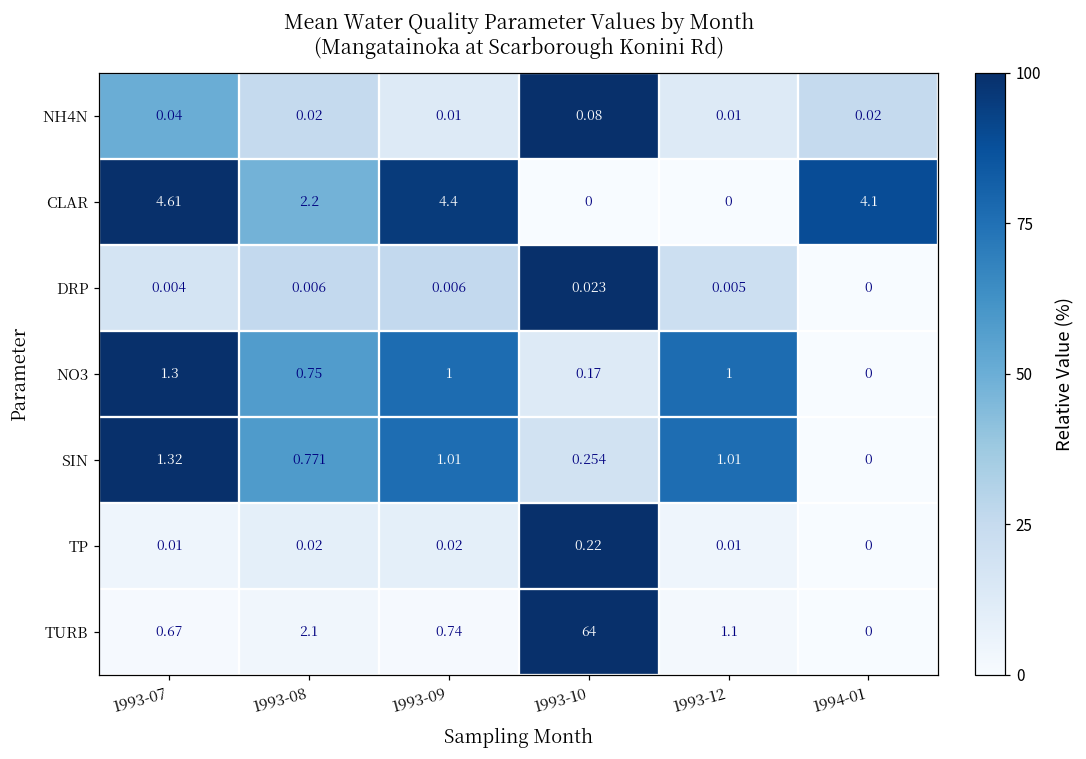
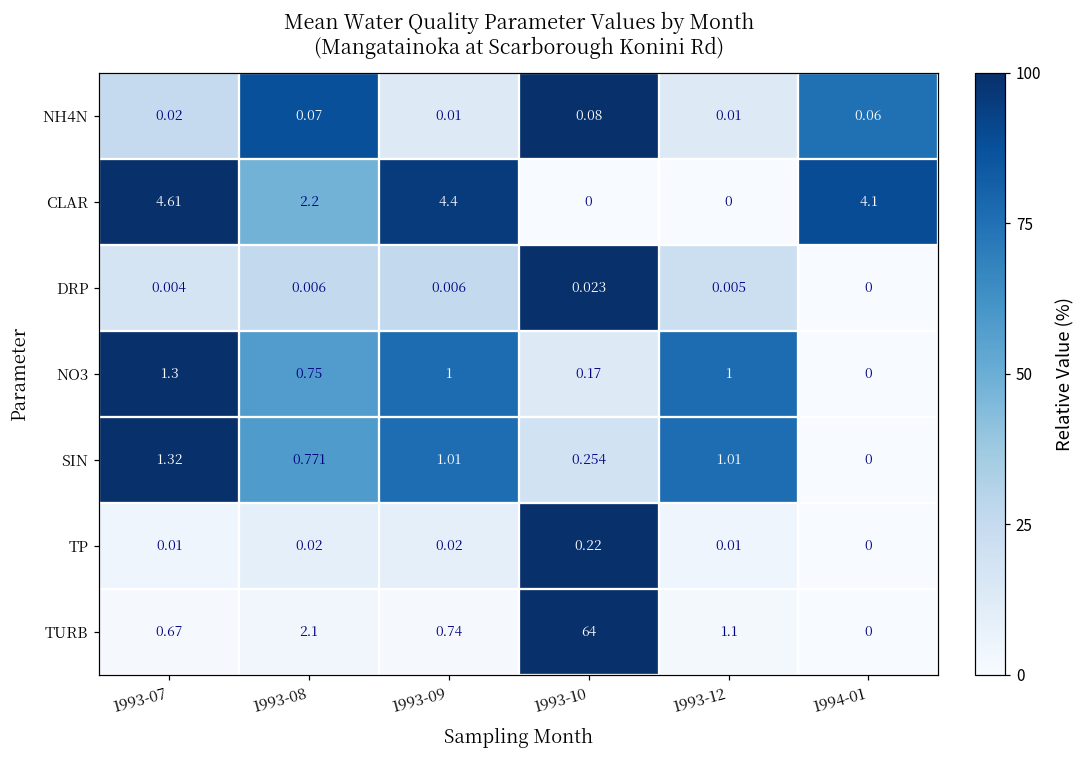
  {
    "NH4N": {
-     "1993-07": 0.04,
-     "1993-08": 0.02,
+     "1993-07": 0.02,
+     "1993-08": 0.07,
      "1993-09": 0.01,
      "1993-10": 0.08,
      "1993-12": 0.01,
-     "1994-01": 0.02
+     "1994-01": 0.06
    },
    "CLAR": {
      "1993-07": 4.61,
      "1993-08": 2.2,
      "1993-09": 4.4,
      "1993-10": 0,
      "1993-12": 0,
      "1994-01": 4.1
    },
    "DRP": {
      "1993-07": 0.004,
      "1993-08": 0.006,
      "1993-09": 0.006,
      "1993-10": 0.023,
      "1993-12": 0.005,
      "1994-01": 0
    },
    "NO3": {
      "1993-07": 1.3,
      "1993-08": 0.75,
      "1993-09": 1,
      "1993-10": 0.17,
      "1993-12": 1,
      "1994-01": 0
    },
    "SIN": {
      "1993-07": 1.32,
      "1993-08": 0.771,
      "1993-09": 1.01,
      "1993-10": 0.254,
      "1993-12": 1.01,
      "1994-01": 0
    },
    "TP": {
      "1993-07": 0.01,
      "1993-08": 0.02,
      "1993-09": 0.02,
      "1993-10": 0.22,
      "1993-12": 0.01,
      "1994-01": 0
    },
    "TURB": {
      "1993-07": 0.67,
      "1993-08": 2.1,
      "1993-09": 0.74,
      "1993-10": 64,
      "1993-12": 1.1,
      "1994-01": 0
    }
  }
